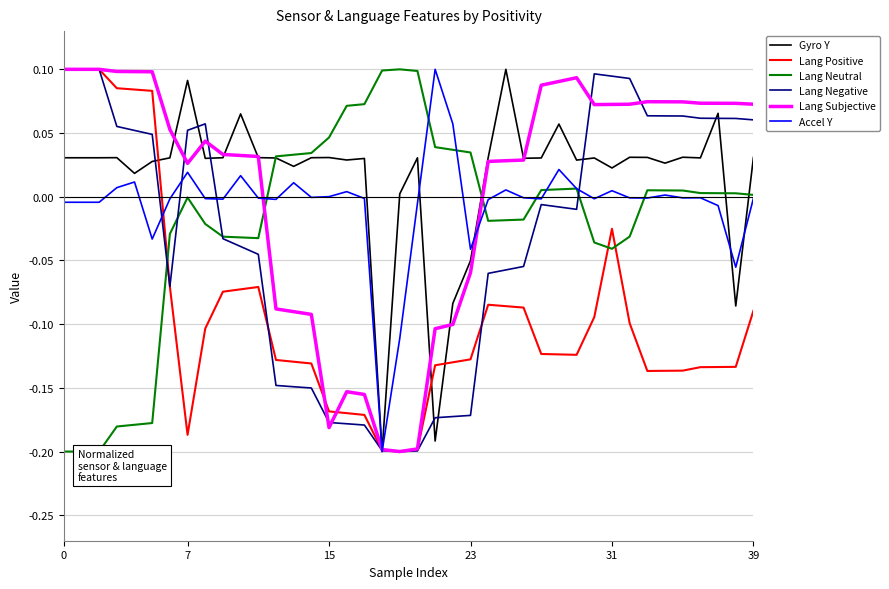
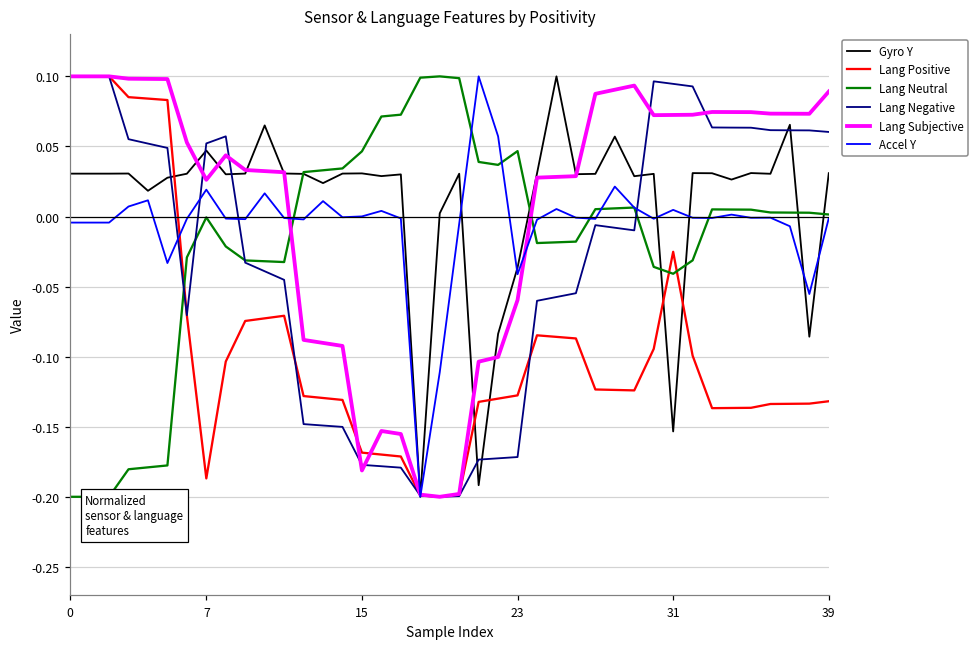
  {
    "Gyro Y": {
      "0": 0.031,
-     "7": 0.091,
+     "7": 0.047,
      "15": 0.031,
-     "23": -0.050,
-     "31": 0.023,
+     "23": -0.036,
+     "31": -0.153,
      "39": 0.031
    },
    "Lang Positive": {
      "7": -0.187,
      "15": -0.168,
      "23": -0.128,
      "31": -0.025,
-     "39": -0.089
+     "39": -0.132
    },
    "Lang Neutral": {
      "0": -0.200,
      "7": -0.001,
      "15": 0.047,
-     "23": 0.035,
+     "23": 0.047,
      "31": -0.041,
      "39": 0.001
    },
    "Lang Negative": {
      "7": 0.052,
      "15": -0.177,
      "23": -0.172,
      "31": 0.095,
      "39": 0.060
    },
    "Lang Subjective": {
      "7": 0.026,
      "15": -0.181,
      "23": -0.060,
      "31": 0.072,
-     "39": 0.073
+     "39": 0.089
    },
    "Accel Y": {
      "0": -0.004,
      "7": 0.019,
      "15": 0.000,
      "23": -0.041,
      "31": 0.005,
      "39": -0.001
    }
  }
